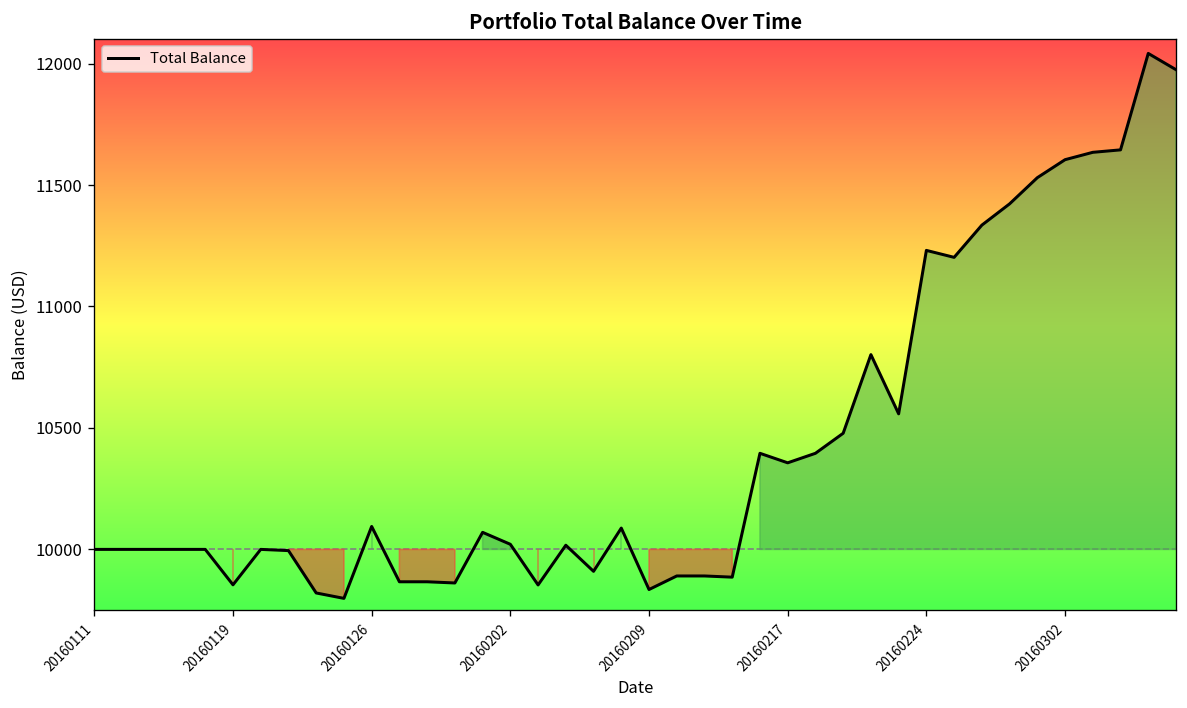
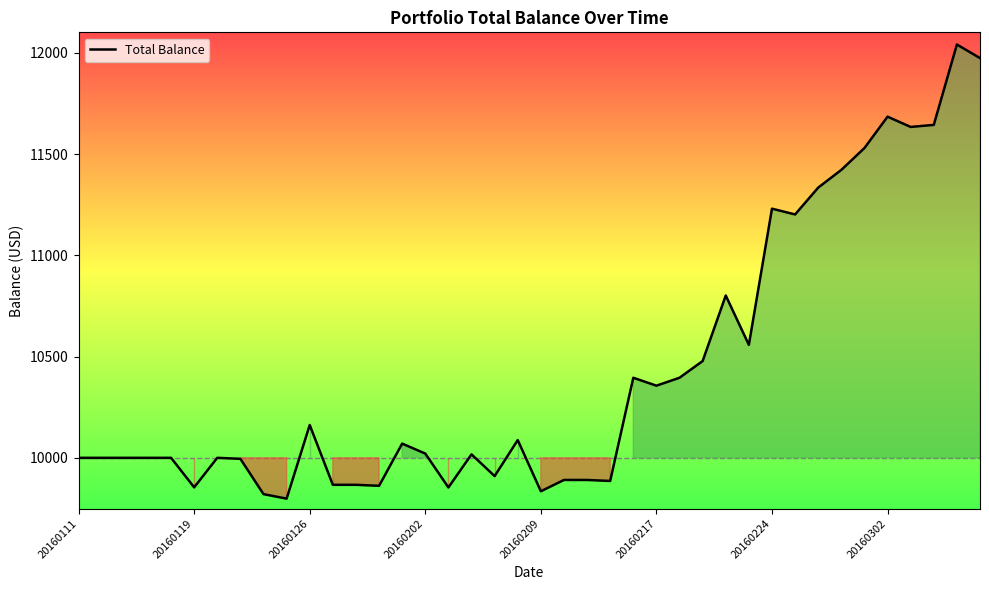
  {
    "20160111": 10000,
    "20160119": 9850,
-   "20160126": 10090,
+   "20160126": 10160,
    "20160202": 10020,
    "20160209": 9830,
    "20160217": 10360,
    "20160224": 11230,
-   "20160302": 11600
+   "20160302": 11690
  }
